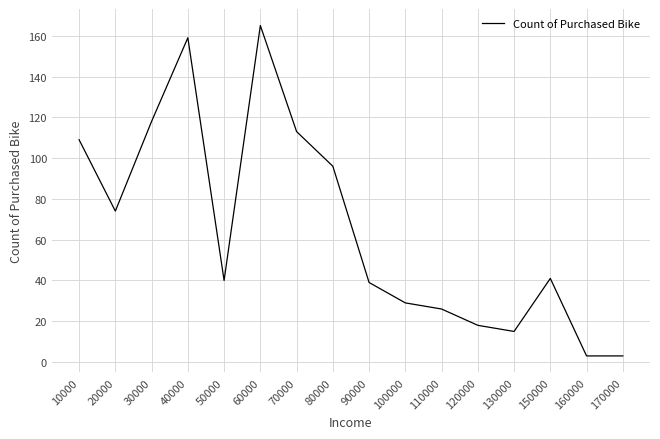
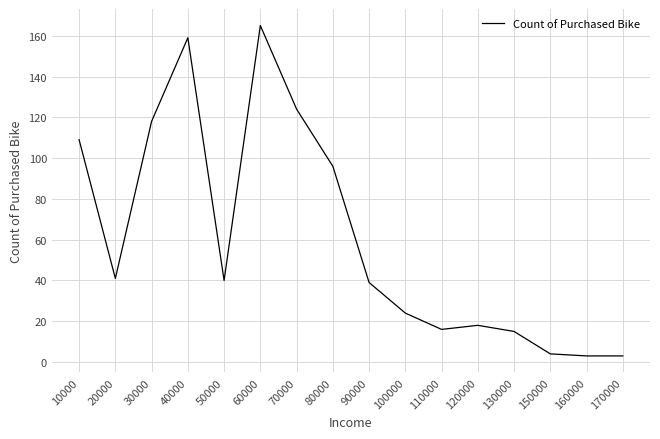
  {
    "10000": 109,
-   "20000": 74,
+   "20000": 41,
    "30000": 118,
    "40000": 159,
    "50000": 40,
    "60000": 165,
-   "70000": 113,
+   "70000": 124,
    "80000": 96,
    "90000": 39,
-   "100000": 29,
-   "110000": 26,
+   "100000": 24,
+   "110000": 16,
    "120000": 18,
    "130000": 15,
-   "150000": 41,
+   "150000": 4,
    "160000": 3,
    "170000": 3
  }
